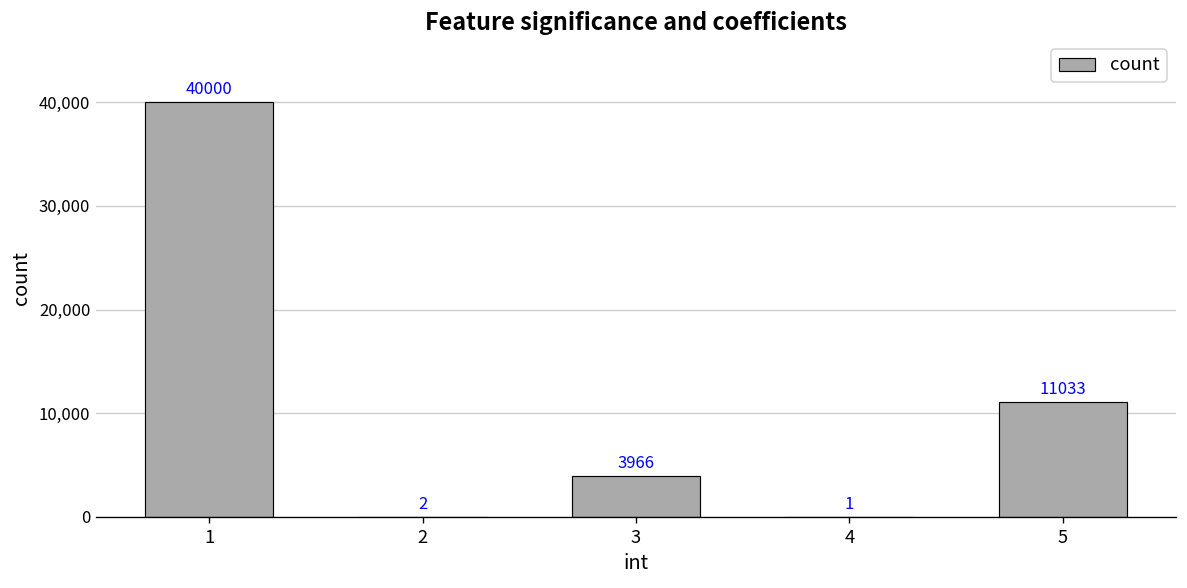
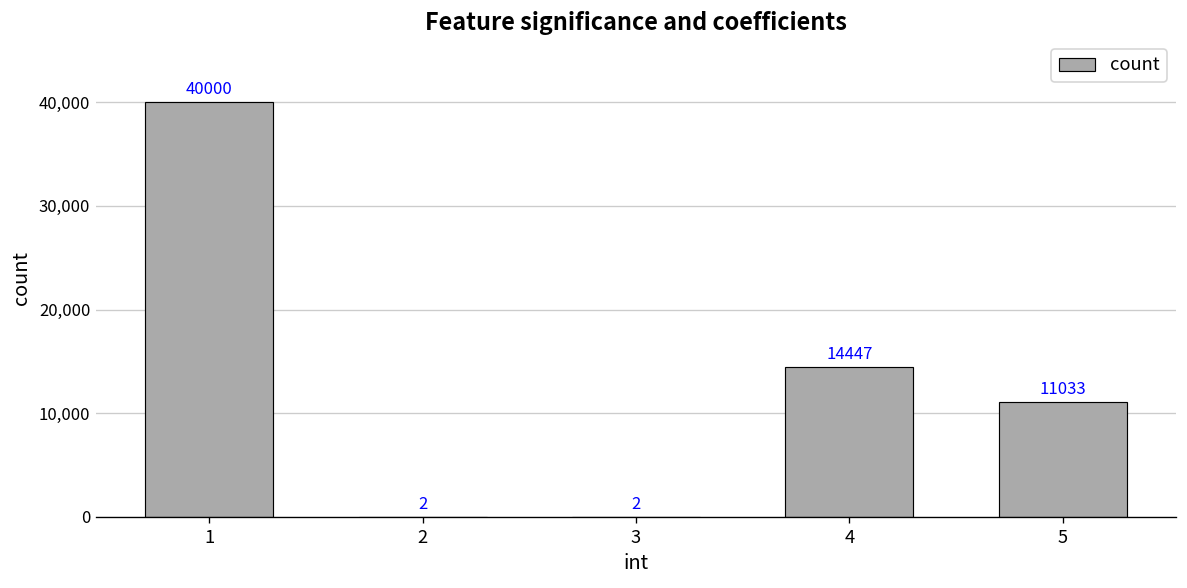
  {
    "1": 40000,
    "2": 2,
-   "3": 3966,
-   "4": 1,
+   "3": 2,
+   "4": 14447,
    "5": 11033
  }
